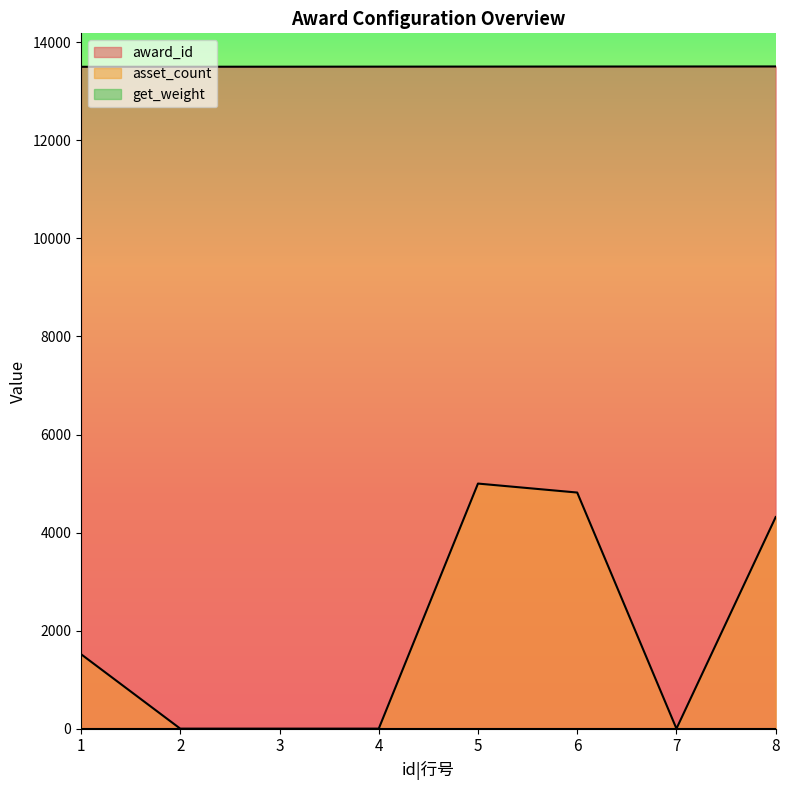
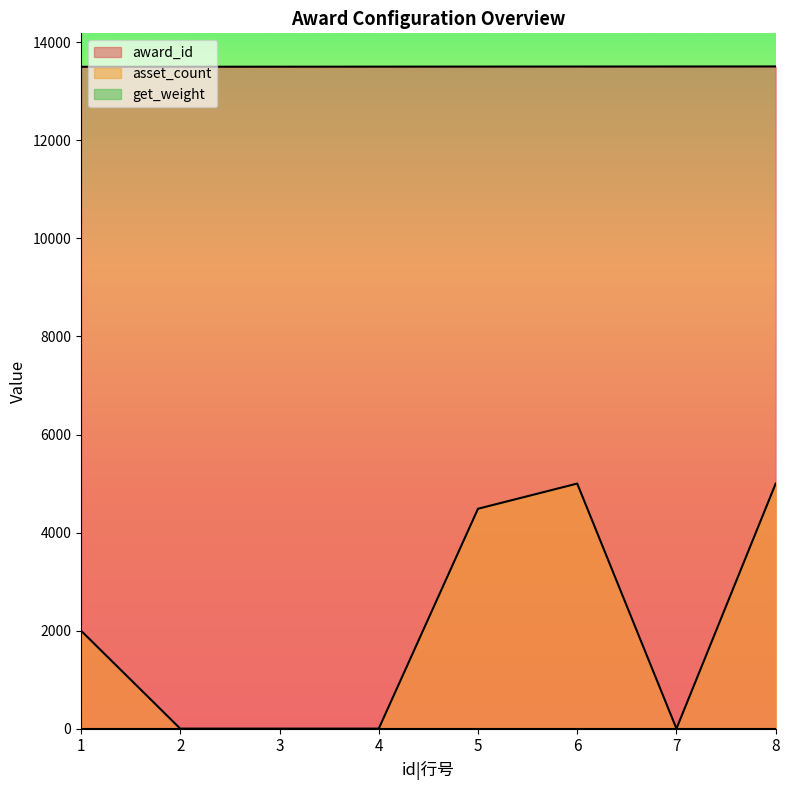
  {
    "award_id": {
      "1": 13500,
      "3": 13500,
      "4": 13500,
      "5": 13500,
      "6": 13500,
      "7": 13500,
      "8": 13500
    },
    "asset_count": {
-     "1": 1500,
-     "5": 5000,
-     "6": 4800,
-     "8": 4300
+     "1": 2000,
+     "5": 4500,
+     "6": 5000,
+     "8": 5000
    },
    "get_weight": {
      "1": 0,
      "5": 0,
      "6": 0,
      "8": 0
    }
  }
